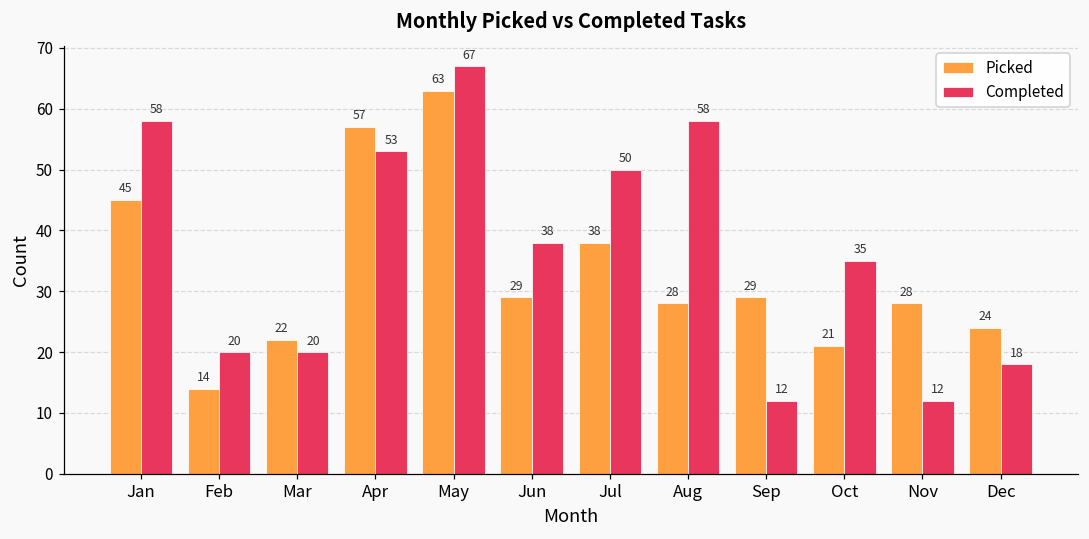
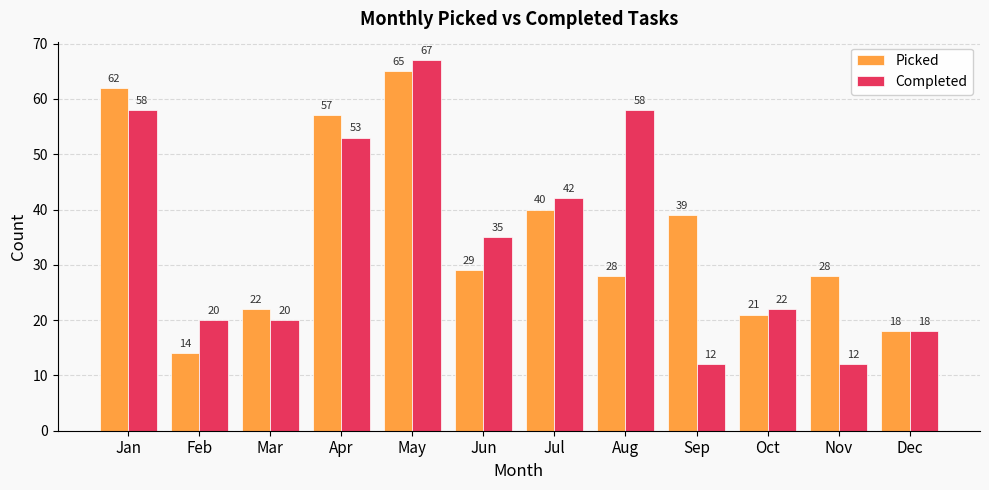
  {
    "Picked": {
-     "Jan": 45,
+     "Jan": 62,
      "Feb": 14,
      "Mar": 22,
      "Apr": 57,
-     "May": 63,
+     "May": 65,
      "Jun": 29,
-     "Jul": 38,
+     "Jul": 40,
      "Aug": 28,
-     "Sep": 29,
+     "Sep": 39,
      "Oct": 21,
      "Nov": 28,
-     "Dec": 24
+     "Dec": 18
    },
    "Completed": {
      "Jan": 58,
      "Feb": 20,
      "Mar": 20,
      "Apr": 53,
      "May": 67,
-     "Jun": 38,
-     "Jul": 50,
+     "Jun": 35,
+     "Jul": 42,
      "Aug": 58,
      "Sep": 12,
-     "Oct": 35,
+     "Oct": 22,
      "Nov": 12,
      "Dec": 18
    }
  }
